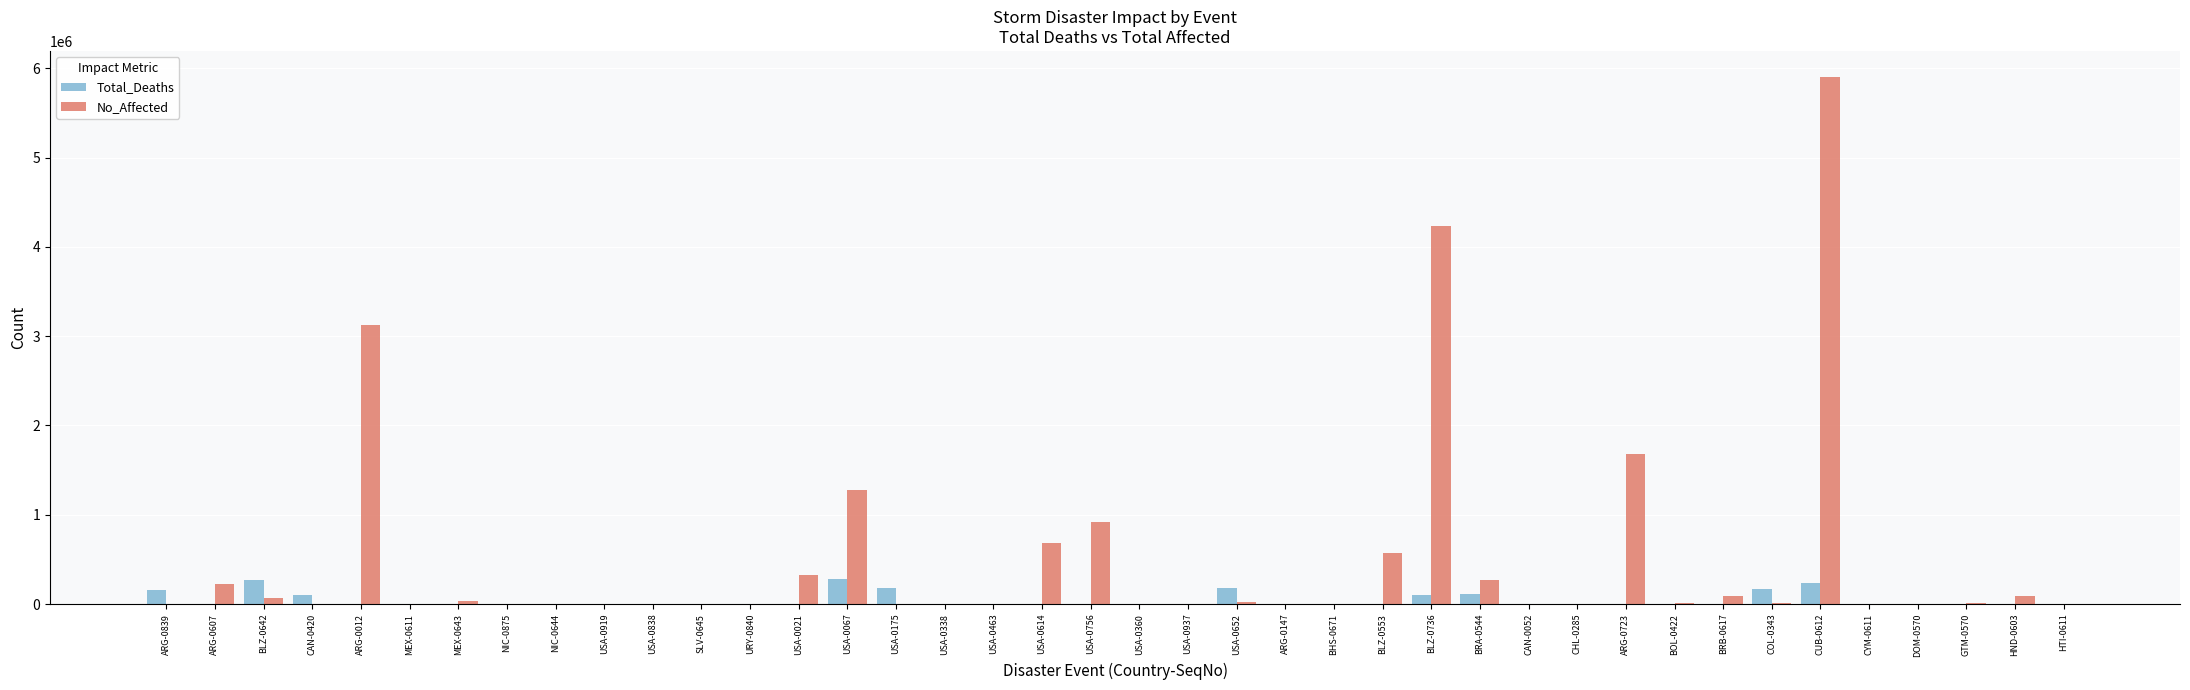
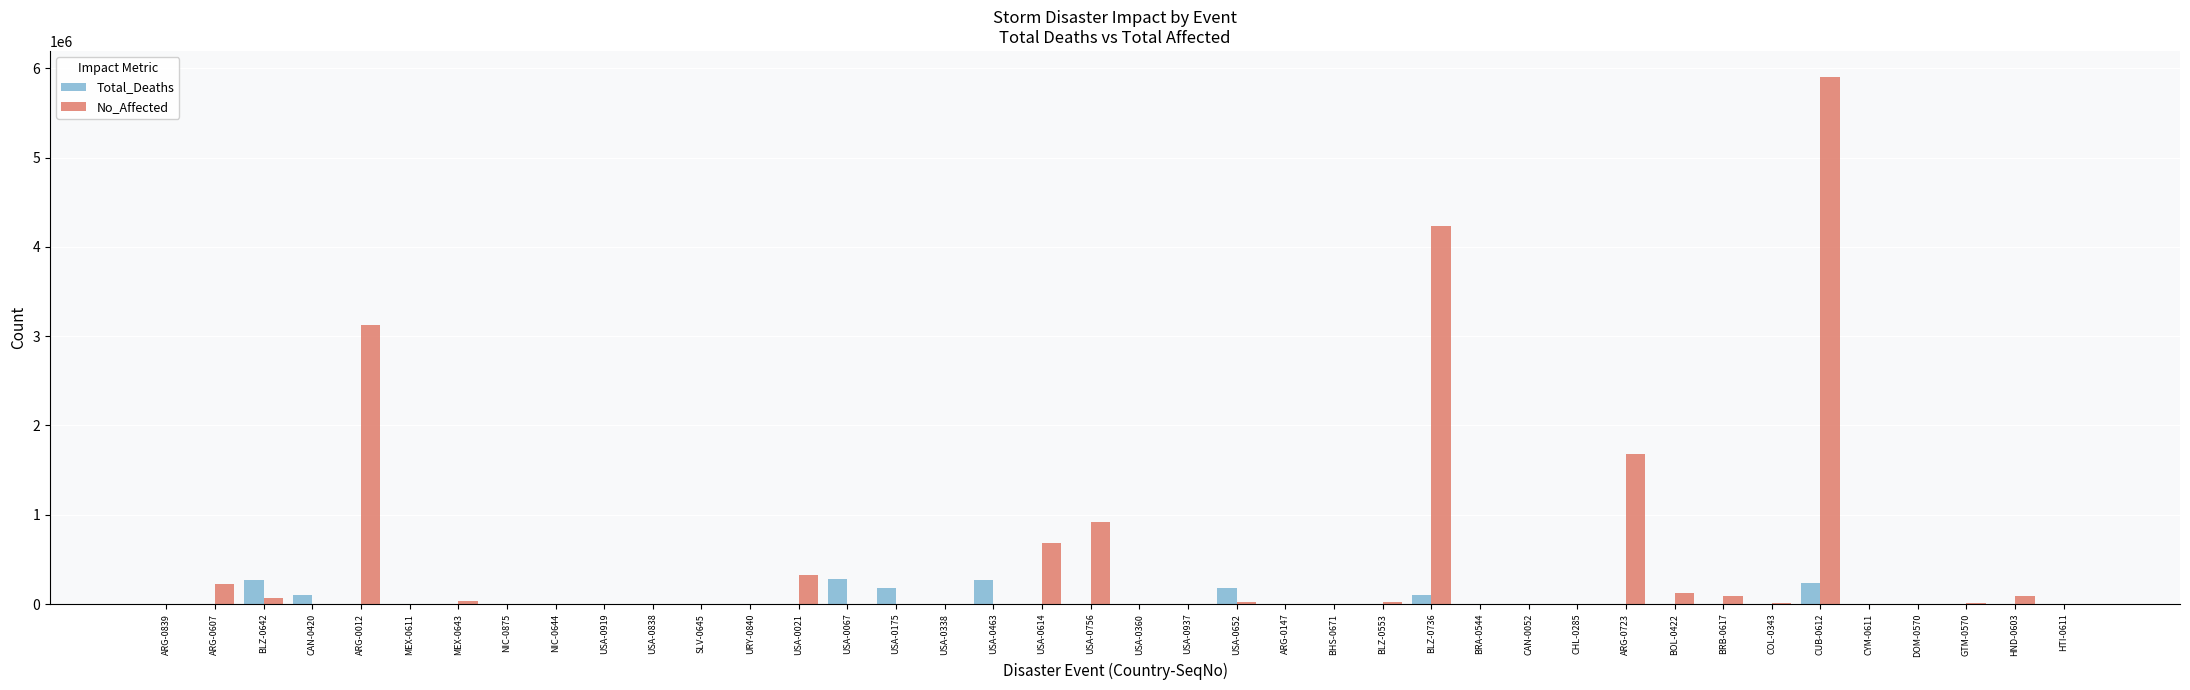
  {
    "Total_Deaths": {
-     "ARG-0839": 200000,
+     "ARG-0839": 0,
      "ARG-0607": 0,
      "BLZ-0642": 300000,
      "CAN-0420": 100000,
      "URY-0840": 0,
      "USA-0067": 300000,
      "USA-0175": 200000,
      "USA-0338": 0,
-     "USA-0463": 0,
+     "USA-0463": 300000,
      "USA-0756": 0,
      "USA-0360": 0,
      "USA-0652": 200000,
      "BHS-0671": 0,
      "BLZ-0736": 100000,
-     "BRA-0544": 100000,
+     "BRA-0544": 0,
      "BRB-0617": 0,
-     "COL-0343": 200000,
+     "COL-0343": 0,
      "CUB-0612": 200000,
      "HTI-0611": 0
    },
    "No_Affected": {
      "ARG-0607": 200000,
      "BLZ-0642": 100000,
      "ARG-0012": 3100000,
      "MEX-0643": 0,
      "USA-0919": 0,
      "USA-0021": 300000,
-     "USA-0067": 1300000,
+     "USA-0067": 0,
      "USA-0338": 0,
      "USA-0614": 700000,
      "USA-0756": 900000,
      "USA-0360": 0,
      "BHS-0671": 0,
-     "BLZ-0553": 600000,
+     "BLZ-0553": 0,
      "BLZ-0736": 4200000,
-     "BRA-0544": 300000,
+     "BRA-0544": 0,
      "ARG-0723": 1700000,
-     "BOL-0422": 0,
+     "BOL-0422": 100000,
      "BRB-0617": 100000,
      "CUB-0612": 5900000,
      "CYM-0611": 0,
      "DOM-0570": 0,
      "HND-0603": 100000,
      "HTI-0611": 0
    }
  }
